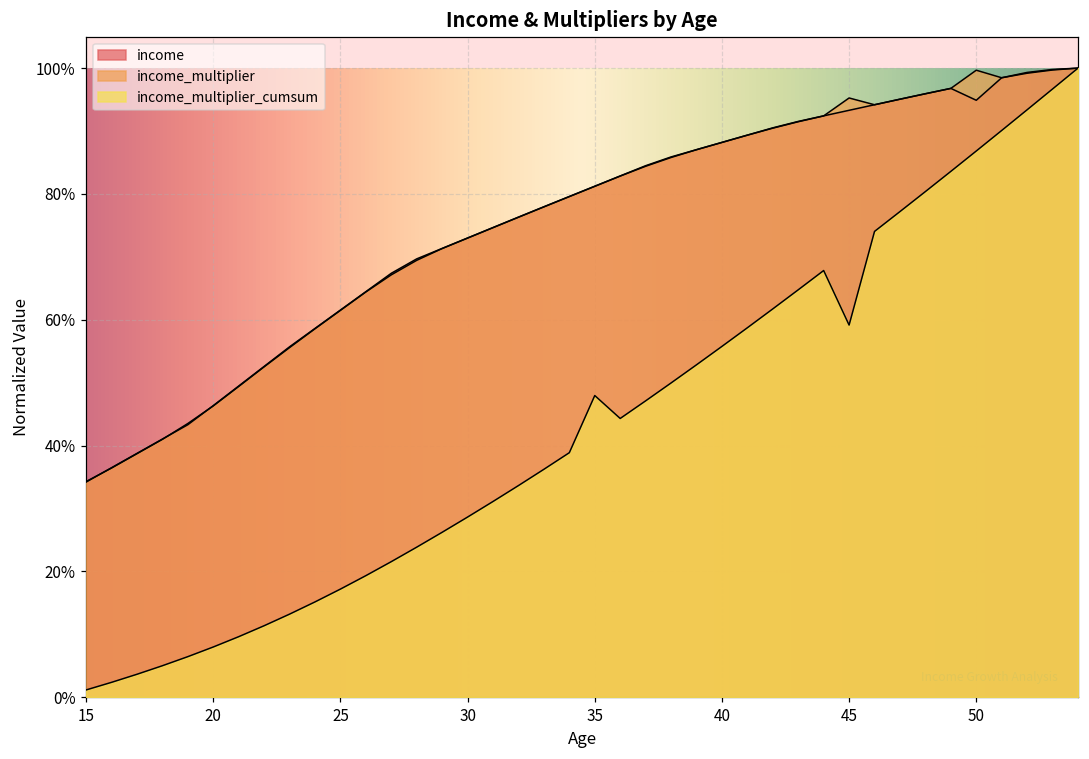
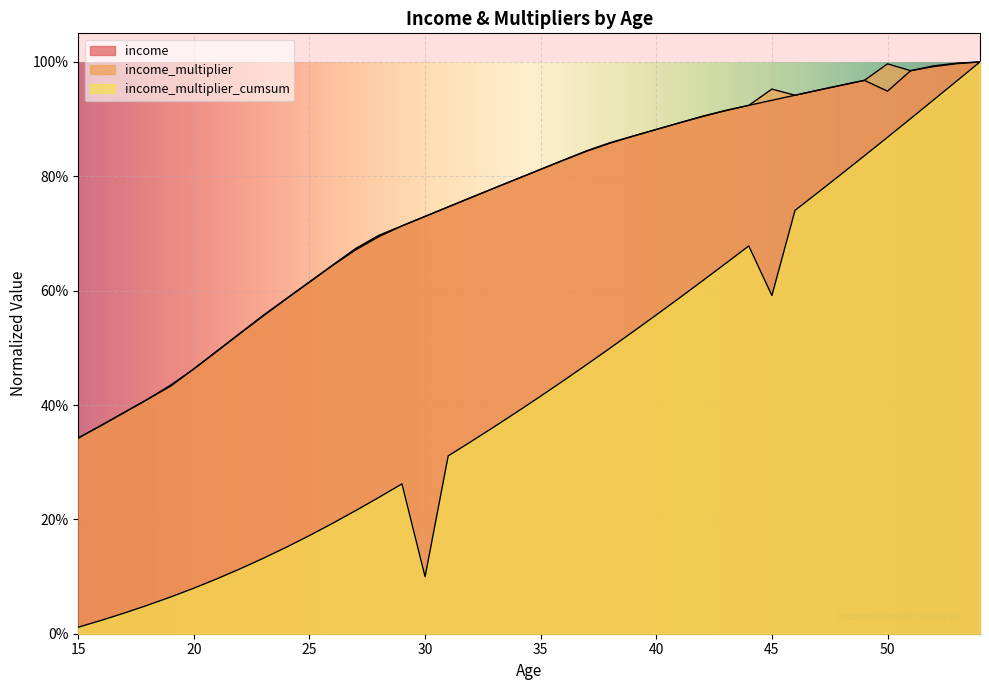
  {
    "income": {
      "45": "93%",
      "50": "95%"
    },
    "income_multiplier": {
      "45": "95%",
      "50": "100%"
    },
    "income_multiplier_cumsum": {
      "15": "1%",
      "20": "8%",
      "25": "17%",
-     "30": "29%",
-     "35": "48%",
+     "30": "10%",
+     "35": "42%",
      "40": "56%",
      "45": "59%",
      "50": "87%"
    }
  }
